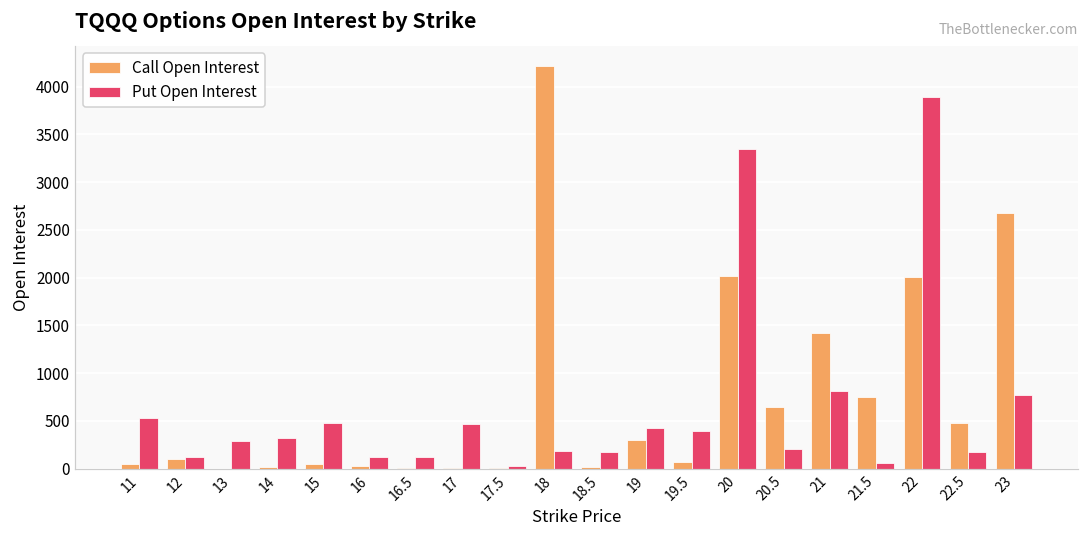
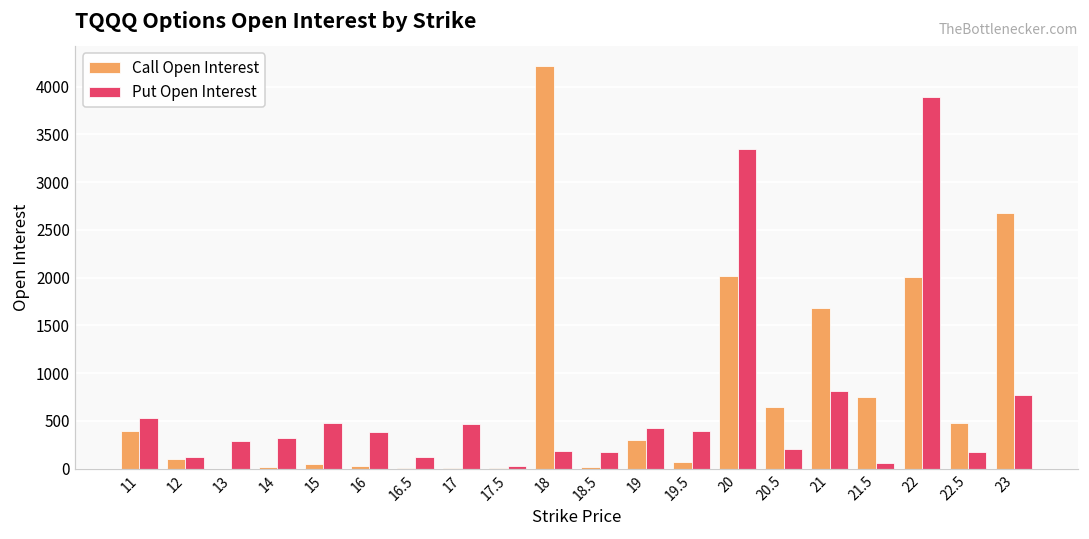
  {
    "Call Open Interest": {
-     "11": 0,
+     "11": 400,
      "12": 100,
      "15": 100,
      "16": 0,
      "18": 4200,
      "19": 300,
      "19.5": 100,
      "20": 2000,
      "20.5": 600,
-     "21": 1400,
+     "21": 1700,
      "21.5": 800,
      "22": 2000,
      "22.5": 500,
      "23": 2700
    },
    "Put Open Interest": {
      "11": 500,
      "12": 100,
      "13": 300,
      "14": 300,
      "15": 500,
-     "16": 100,
+     "16": 400,
      "16.5": 100,
      "17": 500,
      "17.5": 0,
      "18": 200,
      "18.5": 200,
      "19": 400,
      "19.5": 400,
      "20": 3300,
      "20.5": 200,
      "21": 800,
      "21.5": 100,
      "22": 3900,
      "22.5": 200,
      "23": 800
    }
  }
